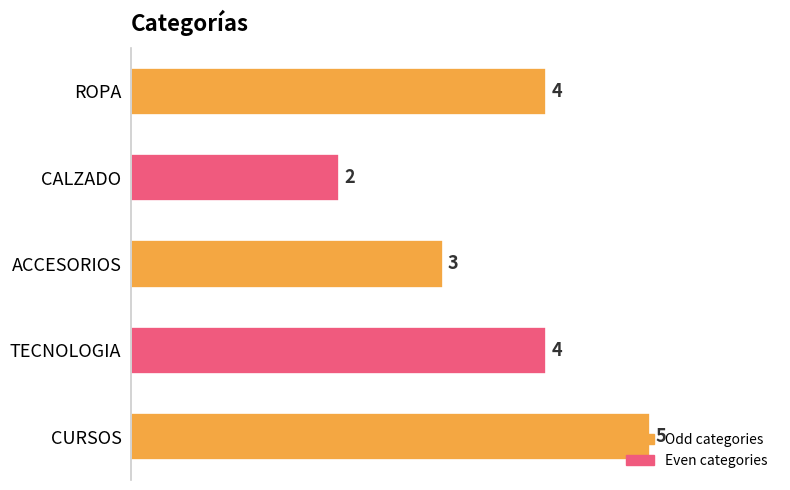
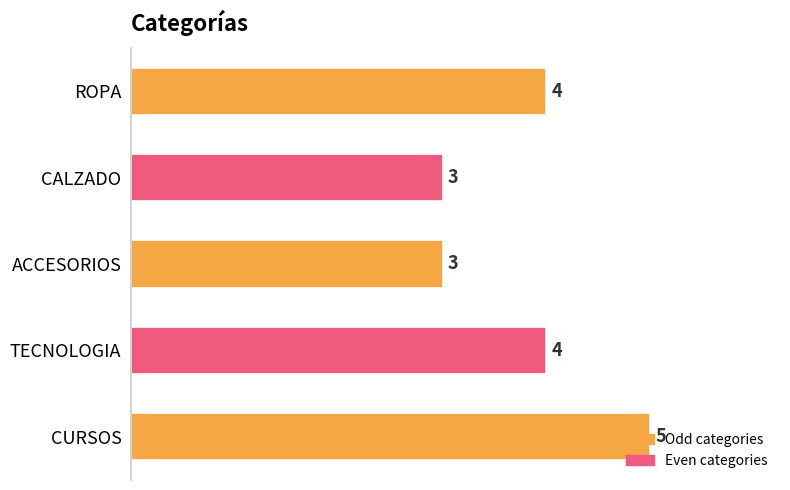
  {
    "ROPA": 4,
-   "CALZADO": 2,
+   "CALZADO": 3,
    "ACCESORIOS": 3,
    "TECNOLOGIA": 4,
    "CURSOS": 5
  }
